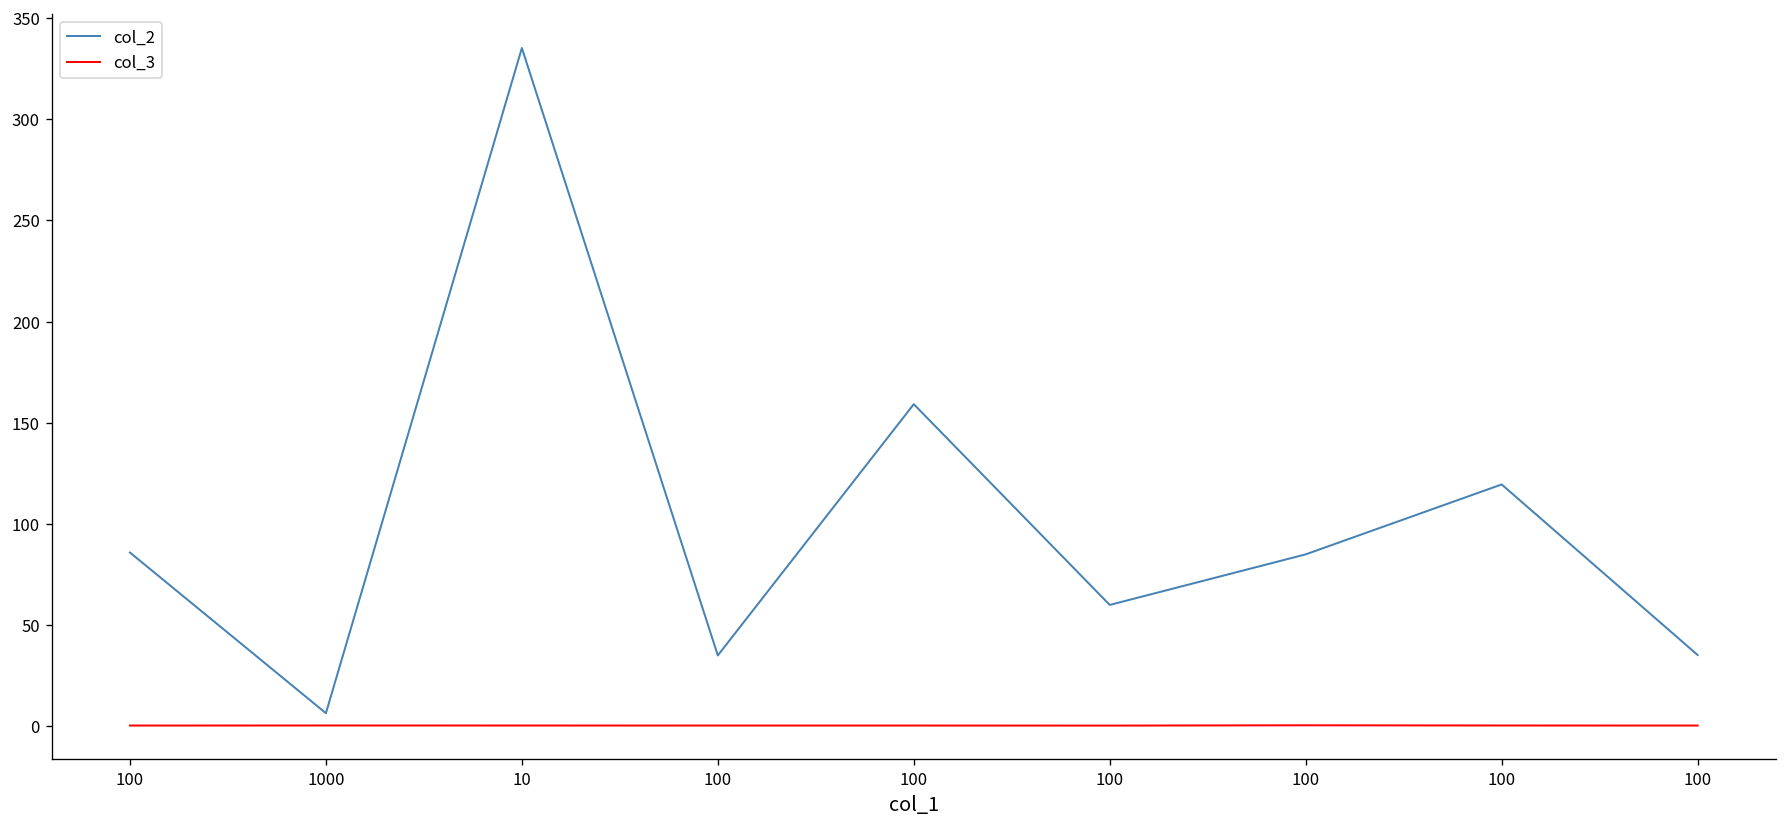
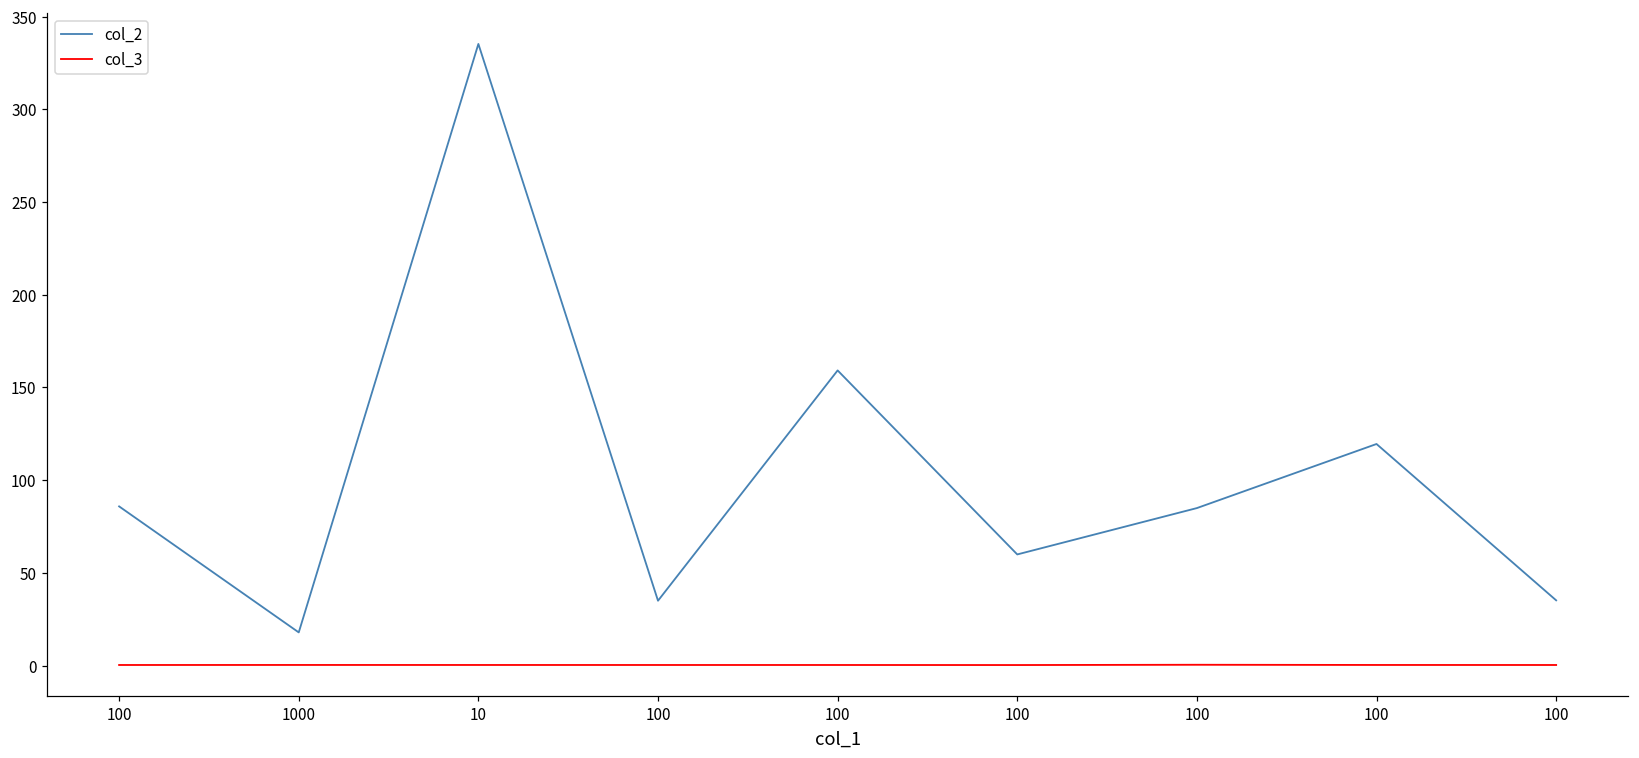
  {
    "col_2": {
-     "1000": 6,
+     "1000": 18,
      "10": 335
    },
    "col_3": {
      "1000": 0,
      "10": 0
    }
  }
